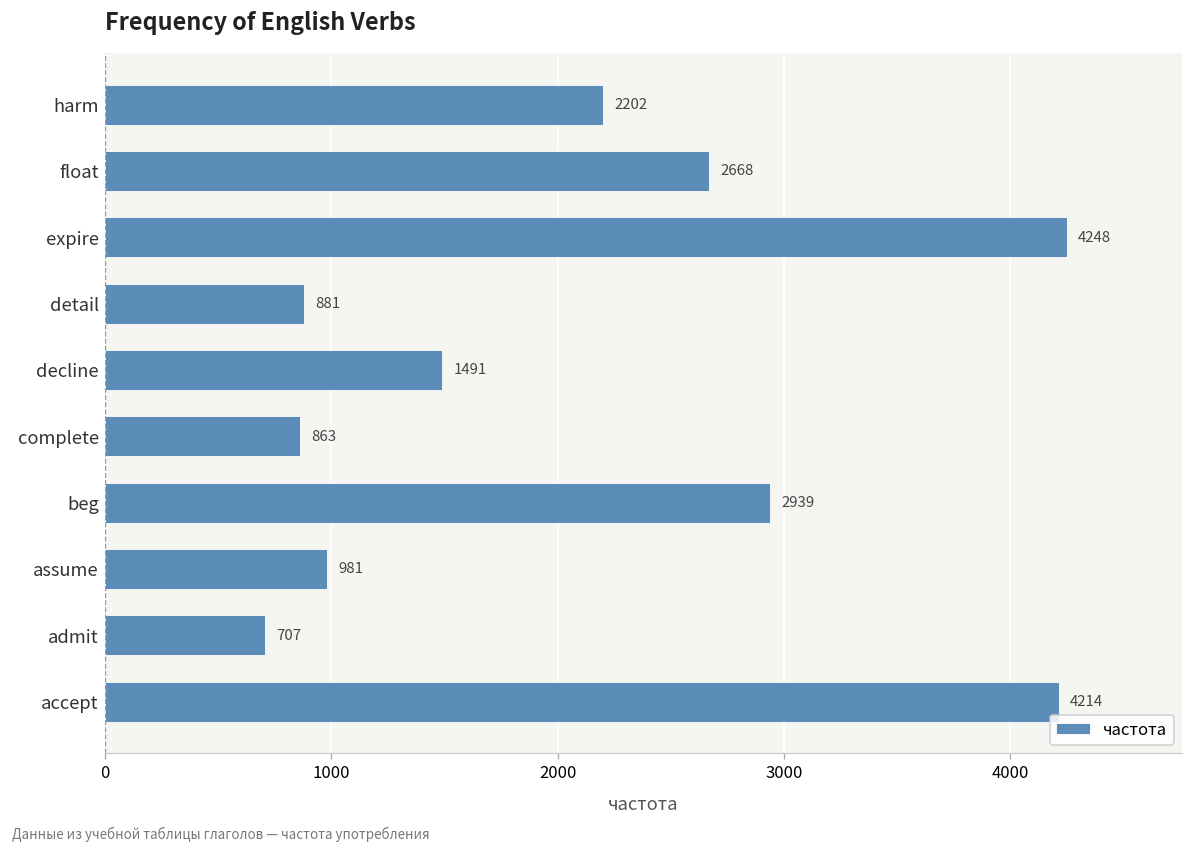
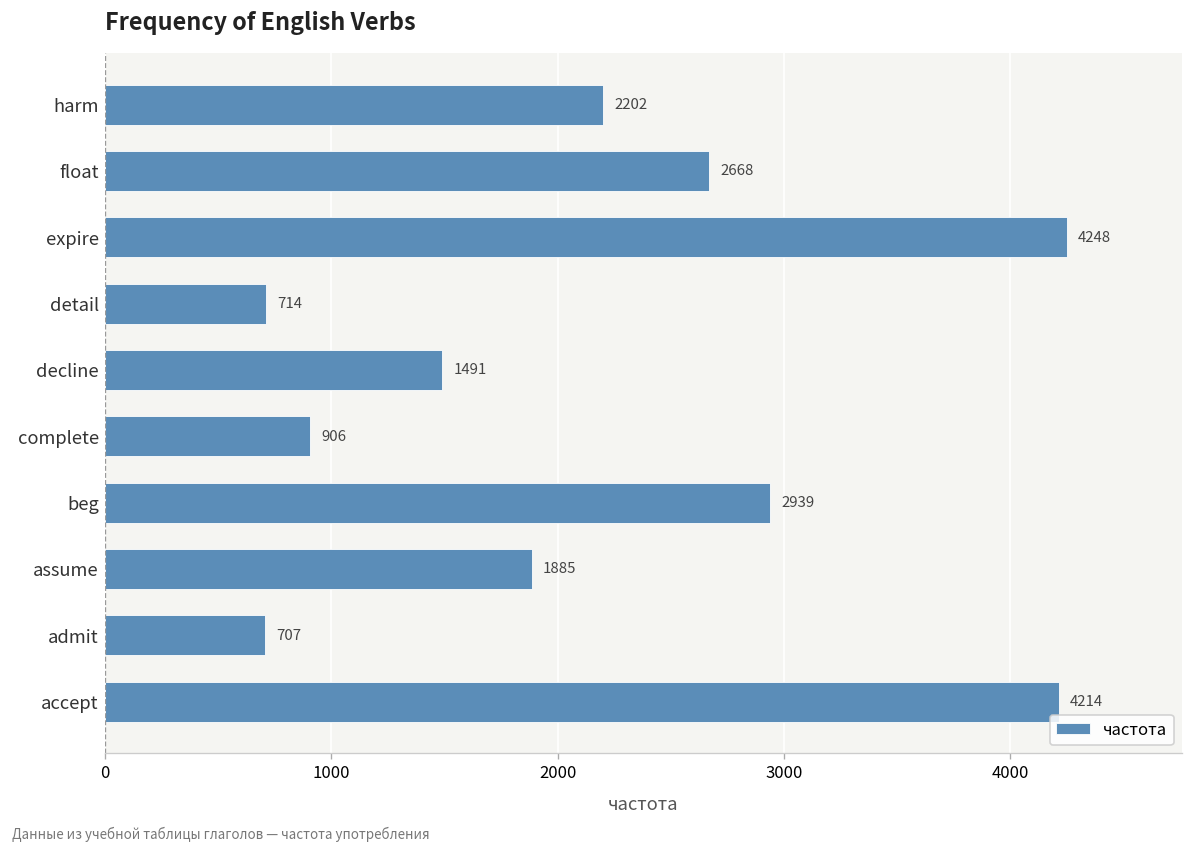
  {
    "harm": 2202,
    "float": 2668,
    "expire": 4248,
-   "detail": 881,
+   "detail": 714,
    "decline": 1491,
-   "complete": 863,
+   "complete": 906,
    "beg": 2939,
-   "assume": 981,
+   "assume": 1885,
    "admit": 707,
    "accept": 4214
  }
